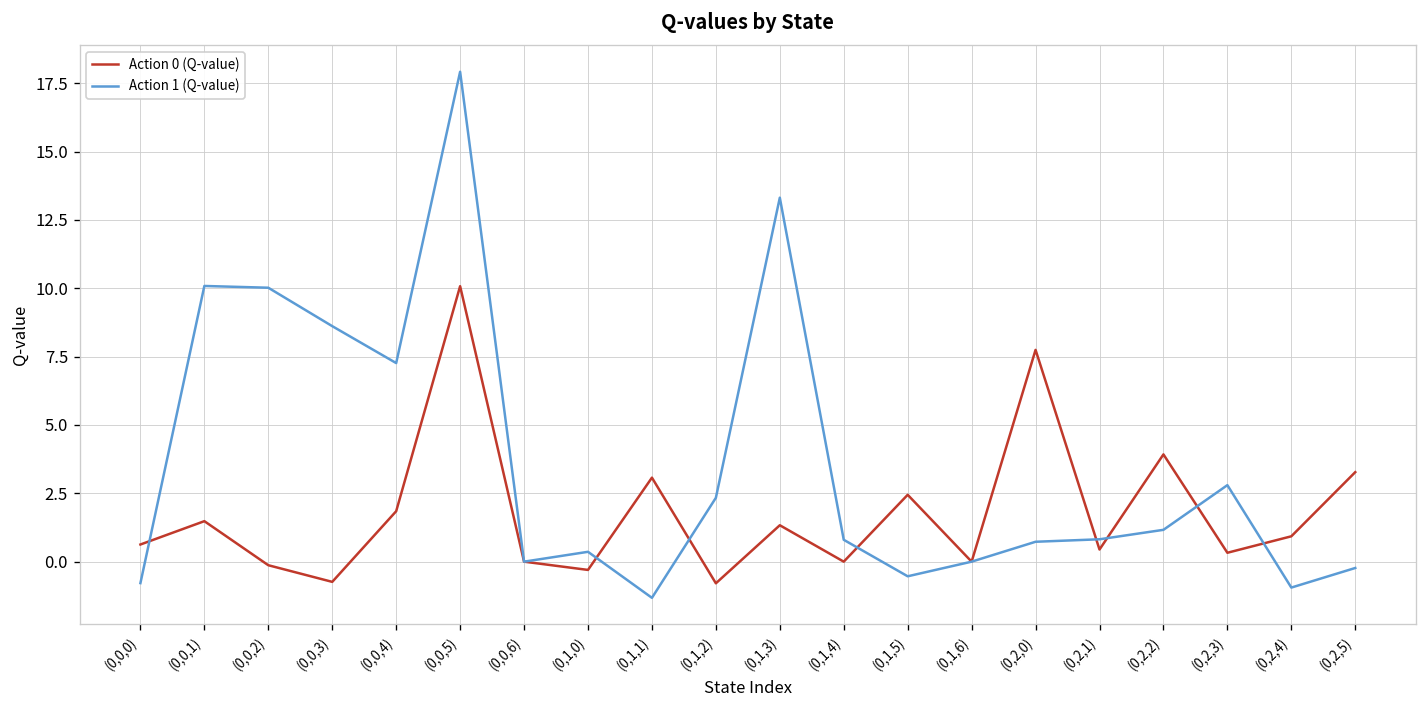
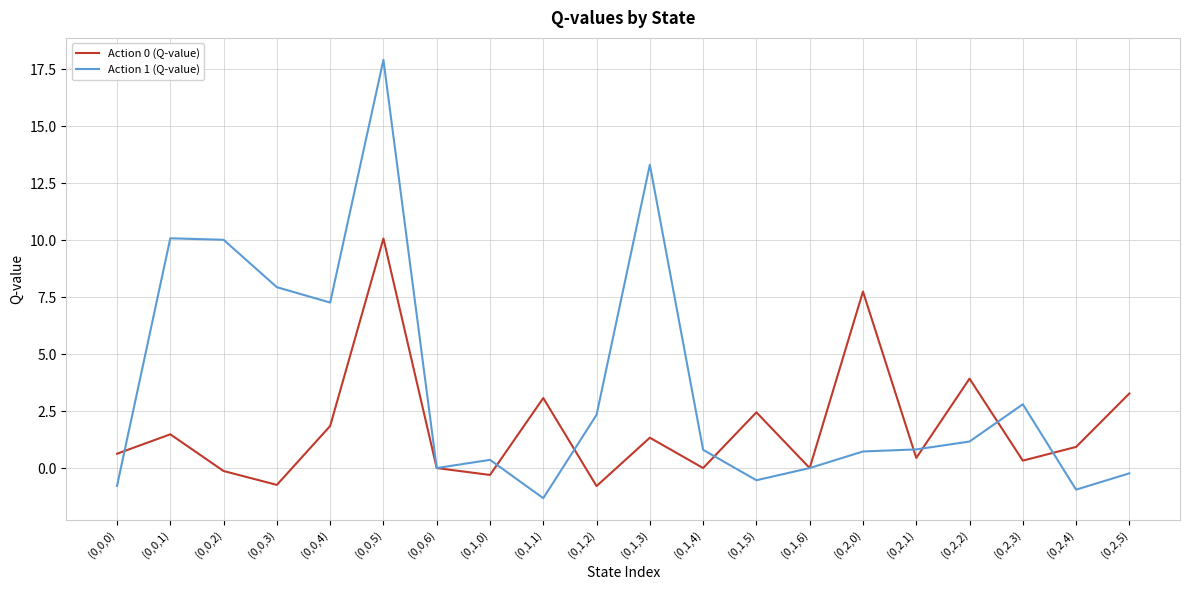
  {
    "Action 0 (Q-value)": {
      "(0,0,0)": 0.6,
      "(0,0,1)": 1.5,
      "(0,0,2)": -0.1,
      "(0,0,3)": -0.7,
      "(0,0,4)": 1.8,
      "(0,0,5)": 10.1,
      "(0,1,0)": -0.3,
      "(0,1,1)": 3.1,
      "(0,1,2)": -0.8,
      "(0,1,3)": 1.3,
      "(0,1,4)": 0.0,
      "(0,1,5)": 2.4,
      "(0,2,0)": 7.7,
      "(0,2,1)": 0.4,
      "(0,2,2)": 3.9,
      "(0,2,3)": 0.3,
      "(0,2,4)": 0.9,
      "(0,2,5)": 3.3
    },
    "Action 1 (Q-value)": {
      "(0,0,0)": -0.8,
      "(0,0,1)": 10.1,
      "(0,0,2)": 10.0,
-     "(0,0,3)": 8.6,
+     "(0,0,3)": 7.9,
      "(0,0,4)": 7.3,
      "(0,0,5)": 17.9,
      "(0,1,0)": 0.4,
      "(0,1,1)": -1.3,
      "(0,1,2)": 2.3,
      "(0,1,3)": 13.3,
      "(0,1,4)": 0.8,
      "(0,1,5)": -0.5,
      "(0,2,0)": 0.7,
      "(0,2,1)": 0.8,
      "(0,2,2)": 1.2,
      "(0,2,3)": 2.8,
      "(0,2,4)": -0.9,
      "(0,2,5)": -0.2
    }
  }
